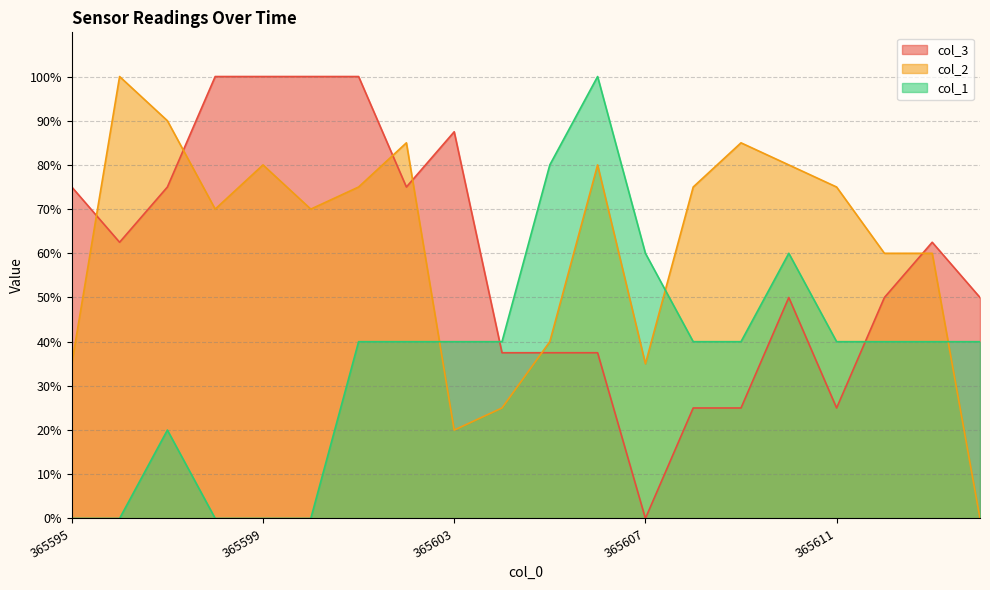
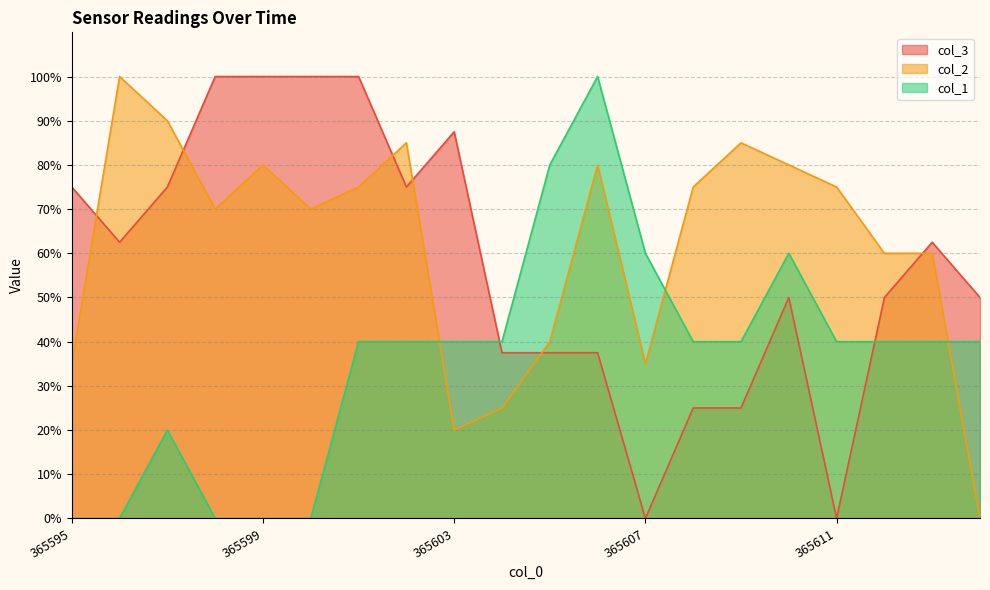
  {
    "col_3": {
      "365595": "75%",
      "365599": "100%",
      "365603": "88%",
      "365607": "0%",
-     "365611": "25%"
+     "365611": "0%"
    },
    "col_2": {
      "365595": "35%",
      "365599": "80%",
      "365603": "20%",
      "365607": "35%",
      "365611": "75%"
    },
    "col_1": {
      "365595": "0%",
      "365599": "0%",
      "365603": "40%",
      "365607": "60%",
      "365611": "40%"
    }
  }
